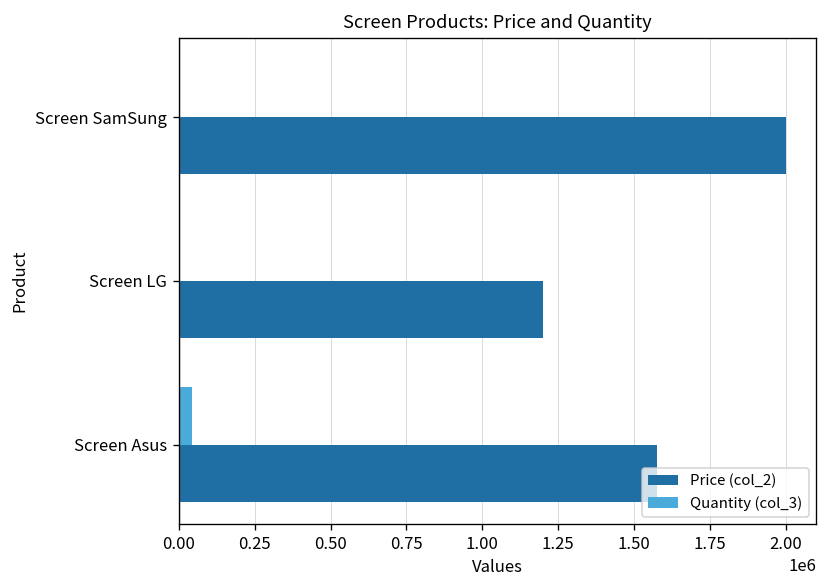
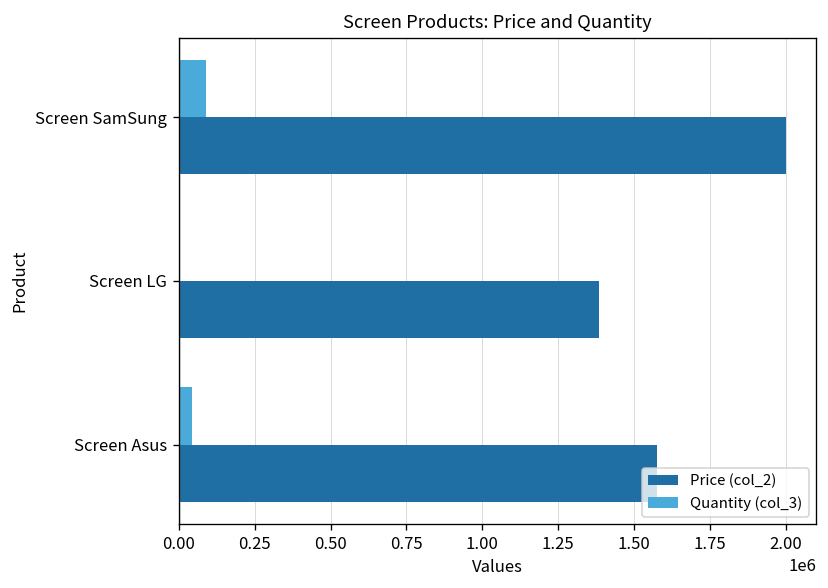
  {
    "Price (col_2)": {
      "Screen SamSung": 2000000,
-     "Screen LG": 1200000
+     "Screen LG": 1380000
    },
    "Quantity (col_3)": {
-     "Screen SamSung": 0,
+     "Screen SamSung": 90000,
      "Screen Asus": 40000
    }
  }
